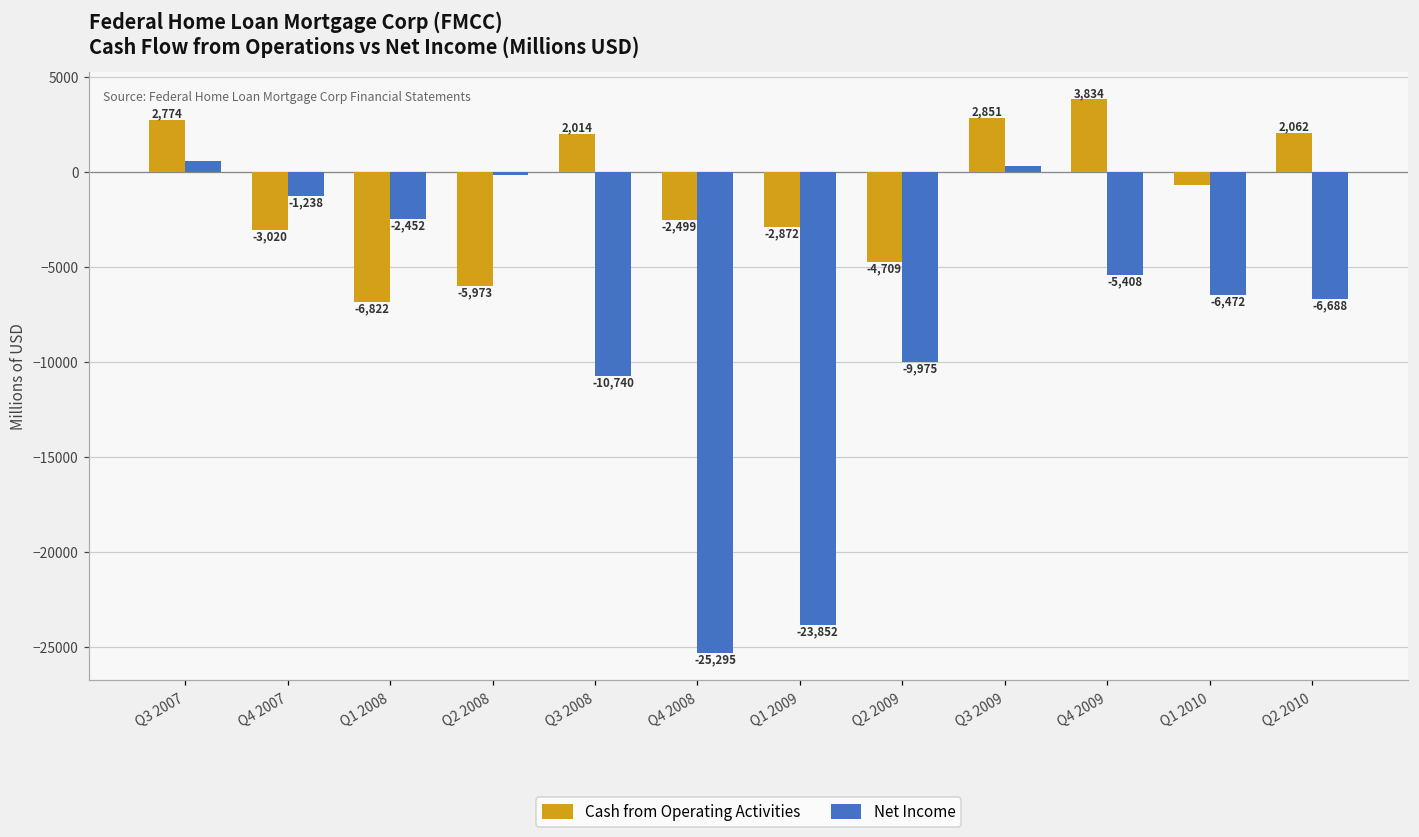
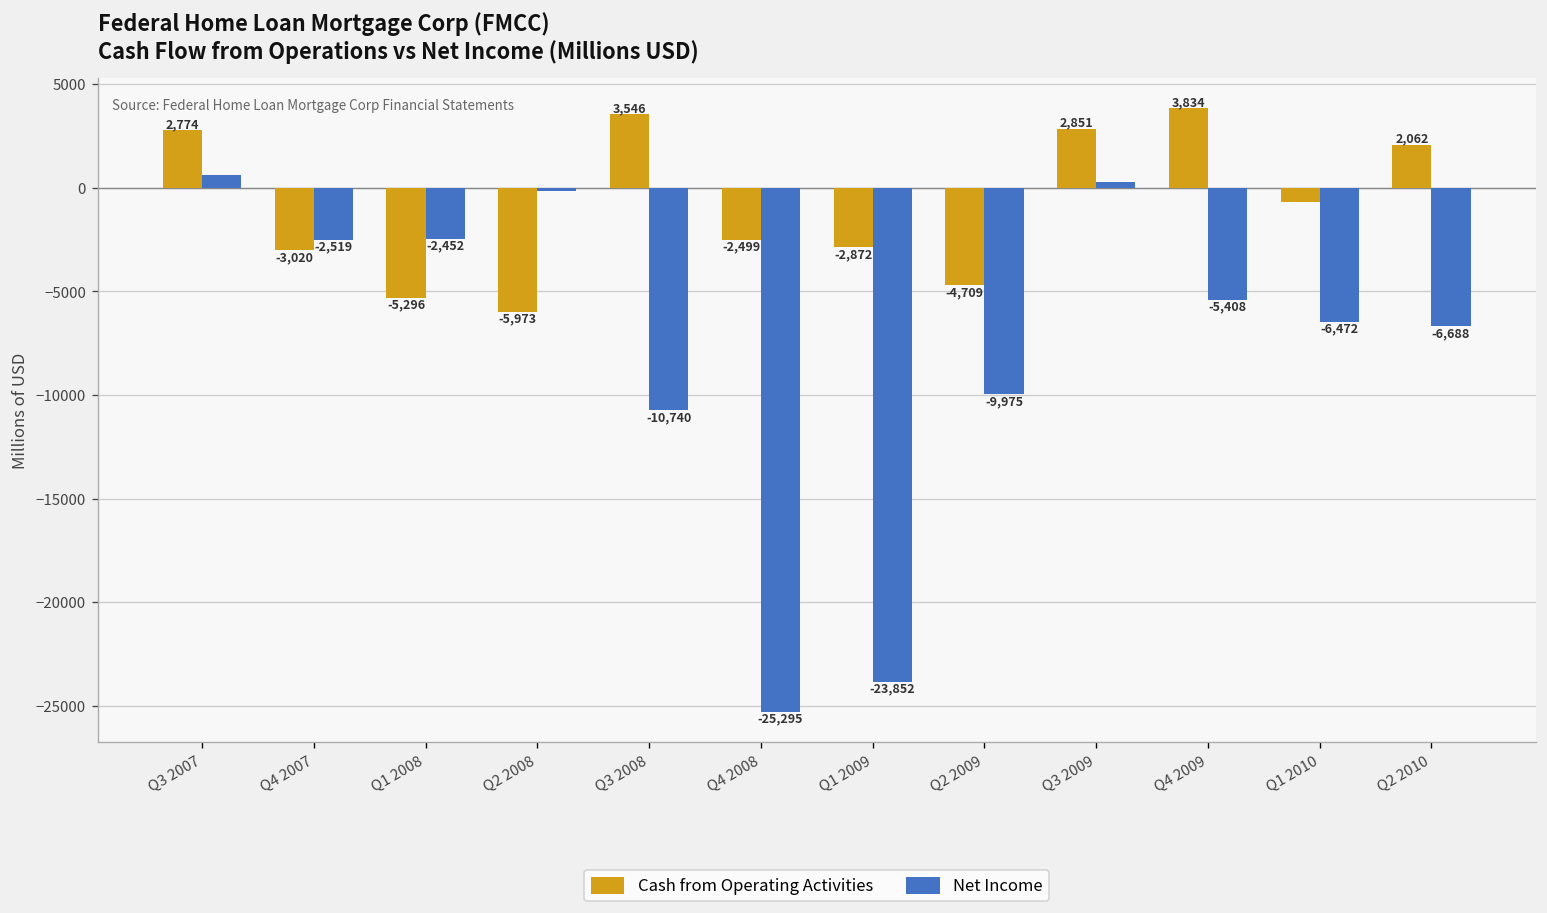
  {
    "Cash from Operating Activities": {
      "Q3 2007": "2,774",
      "Q4 2007": "-3,020",
-     "Q1 2008": "-6,822",
+     "Q1 2008": "-5,296",
      "Q2 2008": "-5,973",
-     "Q3 2008": "2,014",
+     "Q3 2008": "3,546",
      "Q4 2008": "-2,499",
      "Q1 2009": "-2,872",
      "Q2 2009": "-4,709",
      "Q3 2009": "2,851",
      "Q4 2009": "3,834",
      "Q2 2010": "2,062"
    },
    "Net Income": {
-     "Q4 2007": "-1,238",
+     "Q4 2007": "-2,519",
      "Q1 2008": "-2,452",
      "Q3 2008": "-10,740",
      "Q4 2008": "-25,295",
      "Q1 2009": "-23,852",
      "Q2 2009": "-9,975",
      "Q4 2009": "-5,408",
      "Q1 2010": "-6,472",
      "Q2 2010": "-6,688"
    }
  }
